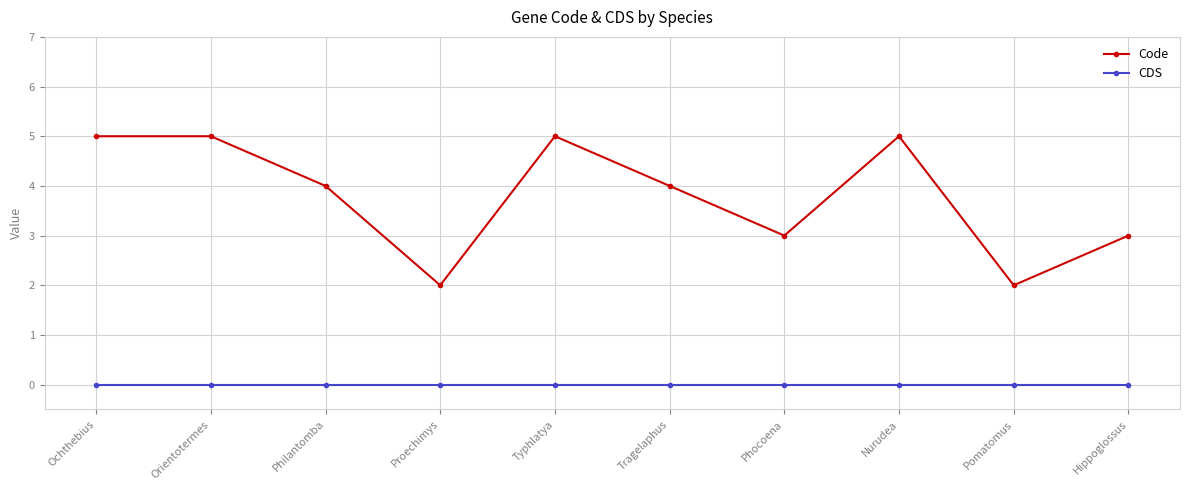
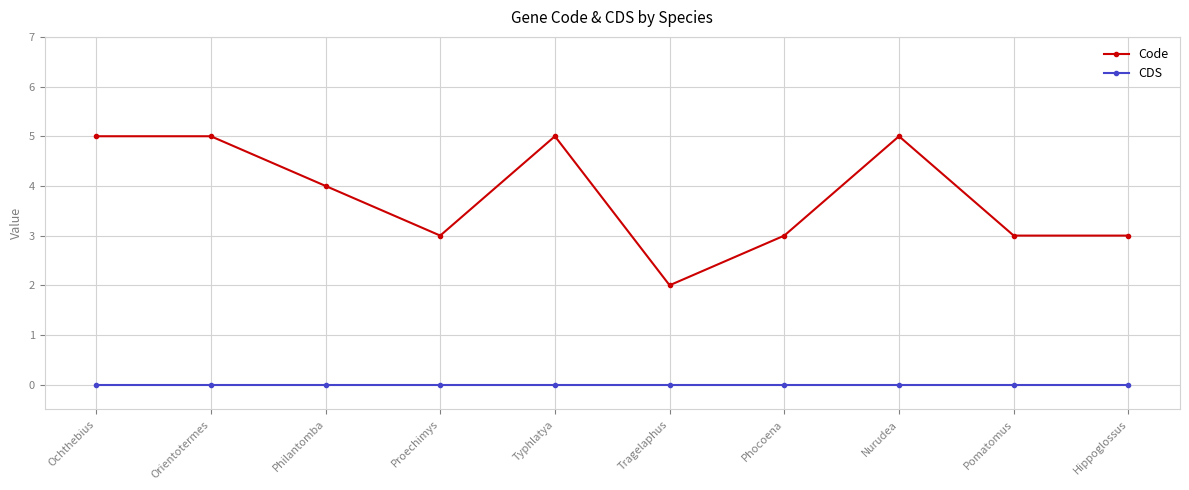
  {
    "Code": {
      "Ochthebius": 5,
      "Orientotermes": 5,
      "Philantomba": 4,
-     "Proechimys": 2,
+     "Proechimys": 3,
      "Typhlatya": 5,
-     "Tragelaphus": 4,
+     "Tragelaphus": 2,
      "Phocoena": 3,
      "Nurudea": 5,
-     "Pomatomus": 2,
+     "Pomatomus": 3,
      "Hippoglossus": 3
    },
    "CDS": {
      "Ochthebius": 0,
      "Orientotermes": 0,
      "Philantomba": 0,
      "Proechimys": 0,
      "Typhlatya": 0,
      "Tragelaphus": 0,
      "Phocoena": 0,
      "Nurudea": 0,
      "Pomatomus": 0,
      "Hippoglossus": 0
    }
  }
